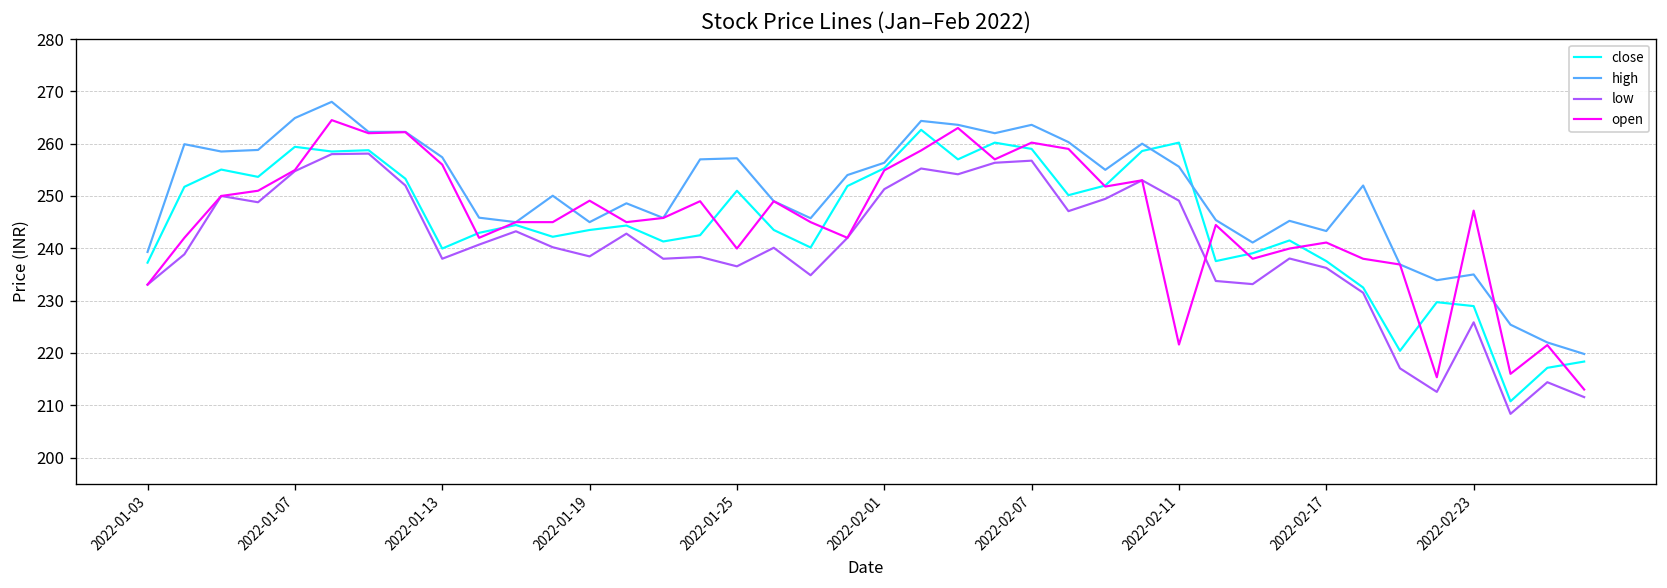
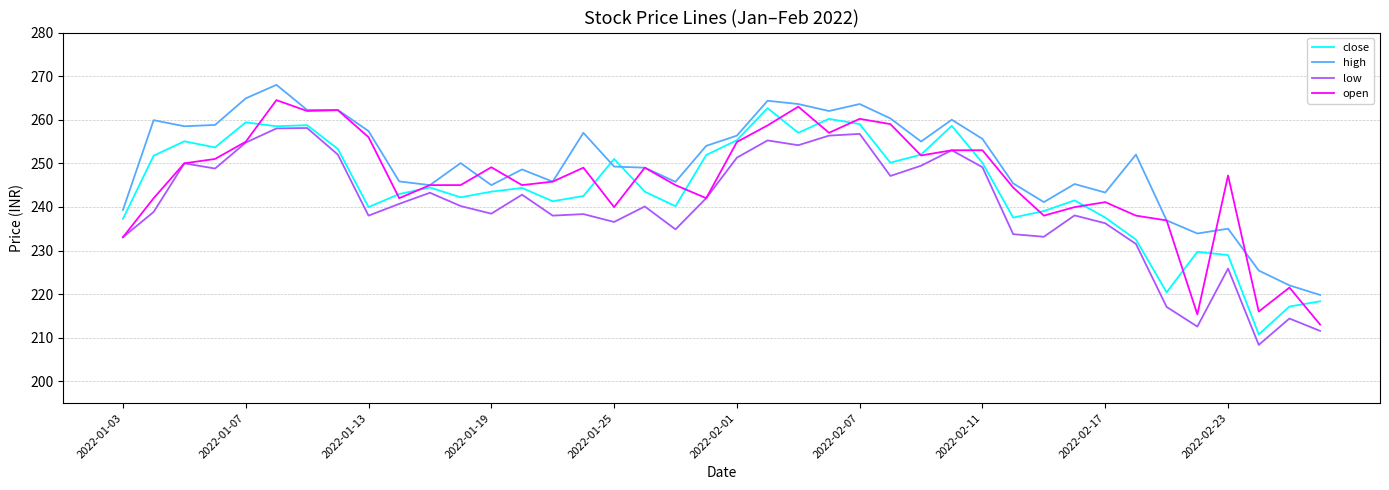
  {
    "close": {
      "2022-01-03": 237,
      "2022-01-07": 259,
      "2022-01-13": 240,
      "2022-01-19": 244,
      "2022-01-25": 251,
      "2022-02-07": 259,
-     "2022-02-11": 260,
+     "2022-02-11": 250,
      "2022-02-17": 238,
      "2022-02-23": 229
    },
    "high": {
      "2022-01-03": 239,
      "2022-01-07": 265,
      "2022-01-13": 257,
      "2022-01-19": 245,
-     "2022-01-25": 257,
+     "2022-01-25": 249,
      "2022-02-01": 256,
      "2022-02-07": 264,
      "2022-02-11": 256,
      "2022-02-17": 243,
      "2022-02-23": 235
    },
    "low": {
      "2022-01-13": 238,
      "2022-01-19": 238,
      "2022-01-25": 237,
      "2022-02-01": 251,
      "2022-02-07": 257,
      "2022-02-11": 249,
      "2022-02-17": 236,
      "2022-02-23": 226
    },
    "open": {
      "2022-01-13": 256,
      "2022-01-19": 249,
      "2022-01-25": 240,
      "2022-02-07": 260,
-     "2022-02-11": 222,
+     "2022-02-11": 253,
      "2022-02-17": 241,
      "2022-02-23": 247
    }
  }
